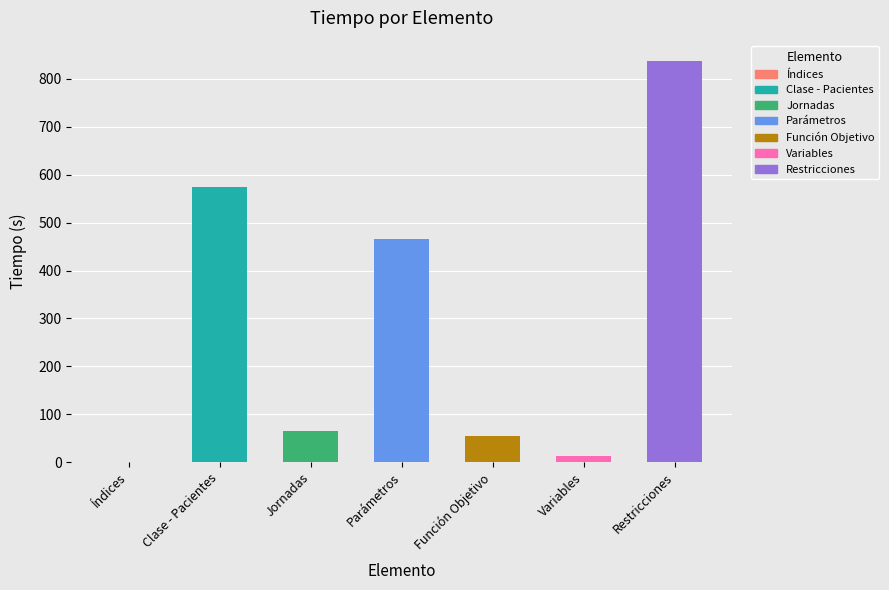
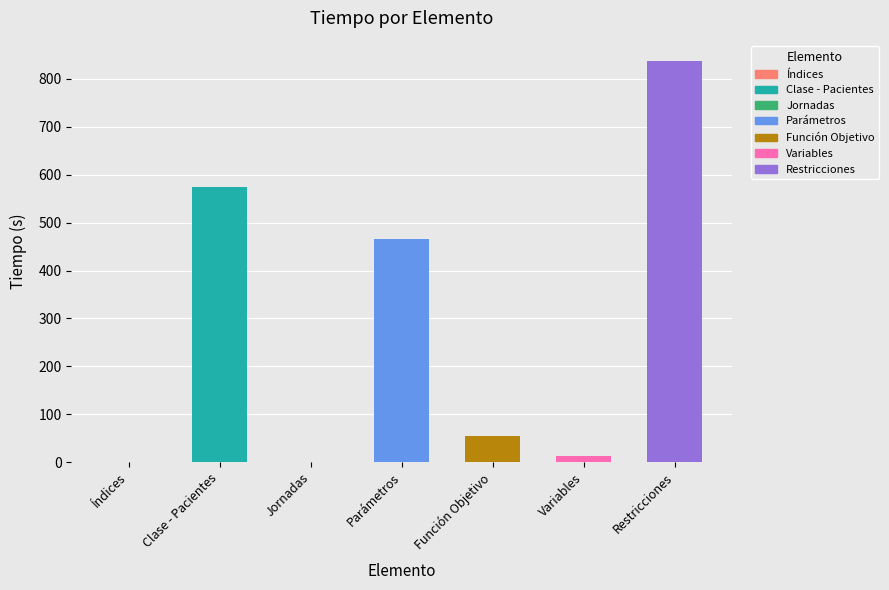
  {
    "Clase - Pacientes": 570,
-   "Jornadas": 60,
+   "Jornadas": 0,
    "Parámetros": 460,
    "Función Objetivo": 50,
    "Variables": 10,
    "Restricciones": 840
  }
